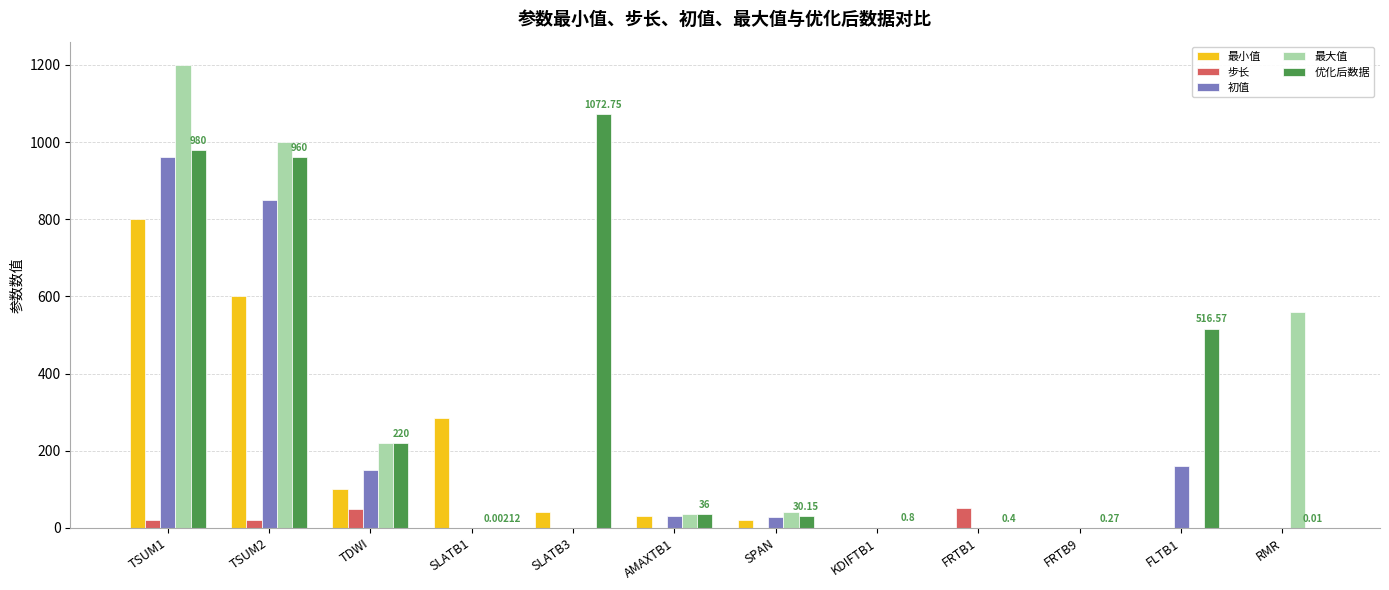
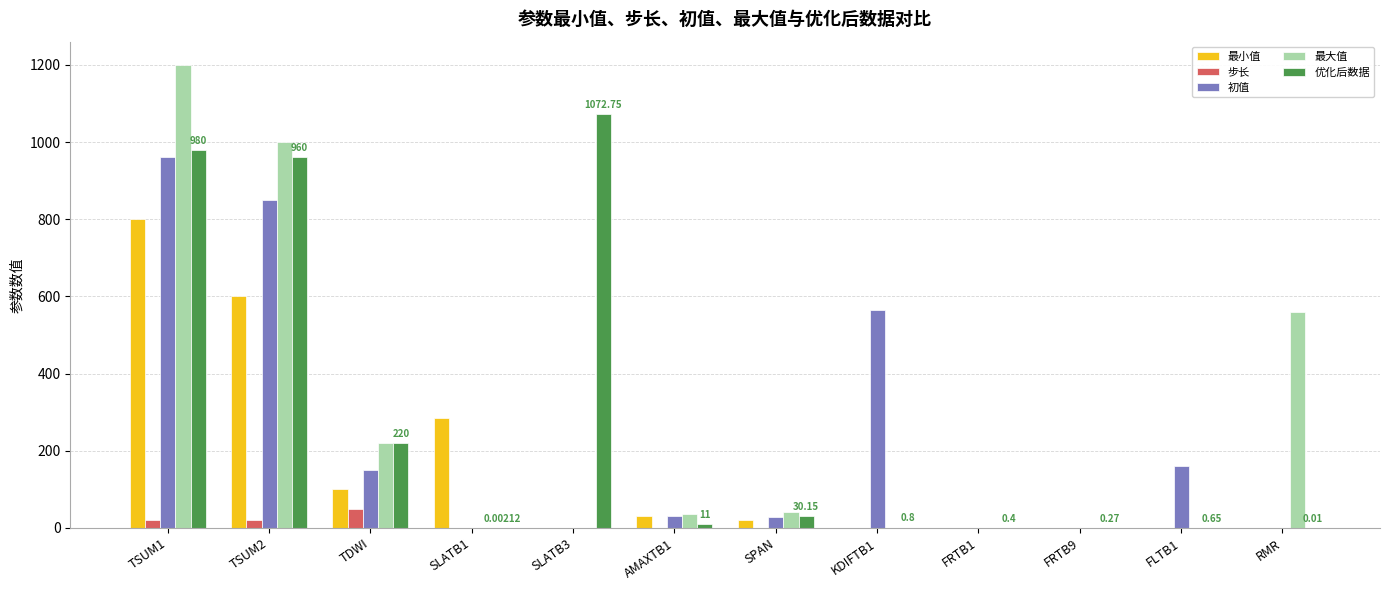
  {
    "最小值": {
      "TSUM1": 800,
      "TSUM2": 600,
      "TDWI": 100,
      "SLATB1": 290,
-     "SLATB3": 40,
+     "SLATB3": 0,
      "AMAXTB1": 30,
      "SPAN": 20
    },
    "步长": {
      "TSUM1": 20,
      "TSUM2": 20,
      "TDWI": 50,
-     "FRTB1": 50
+     "FRTB1": 0
    },
    "初值": {
      "TSUM1": 960,
      "TSUM2": 850,
      "TDWI": 150,
      "AMAXTB1": 30,
      "SPAN": 30,
-     "KDIFTB1": 0,
+     "KDIFTB1": 570,
      "FLTB1": 160
    },
    "最大值": {
      "SLATB1": 0.00212
    },
    "优化后数据": {
      "TSUM1": 980,
      "TSUM2": 960,
      "TDWI": 220,
      "SLATB1": 0.00212,
      "SLATB3": 1072.75,
-     "AMAXTB1": 36,
+     "AMAXTB1": 11,
      "SPAN": 30.15,
      "KDIFTB1": 0.8,
      "FRTB1": 0.4,
      "FRTB9": 0.27,
-     "FLTB1": 516.57,
+     "FLTB1": 0.65,
      "RMR": 0.01
    }
  }
